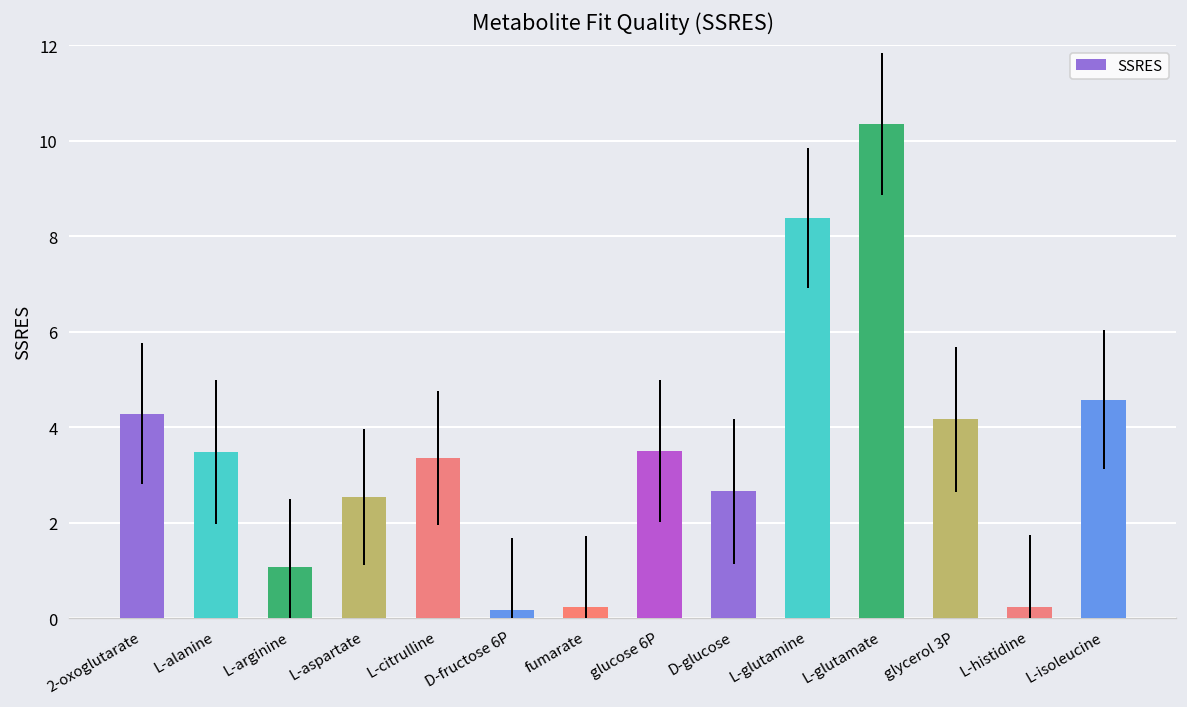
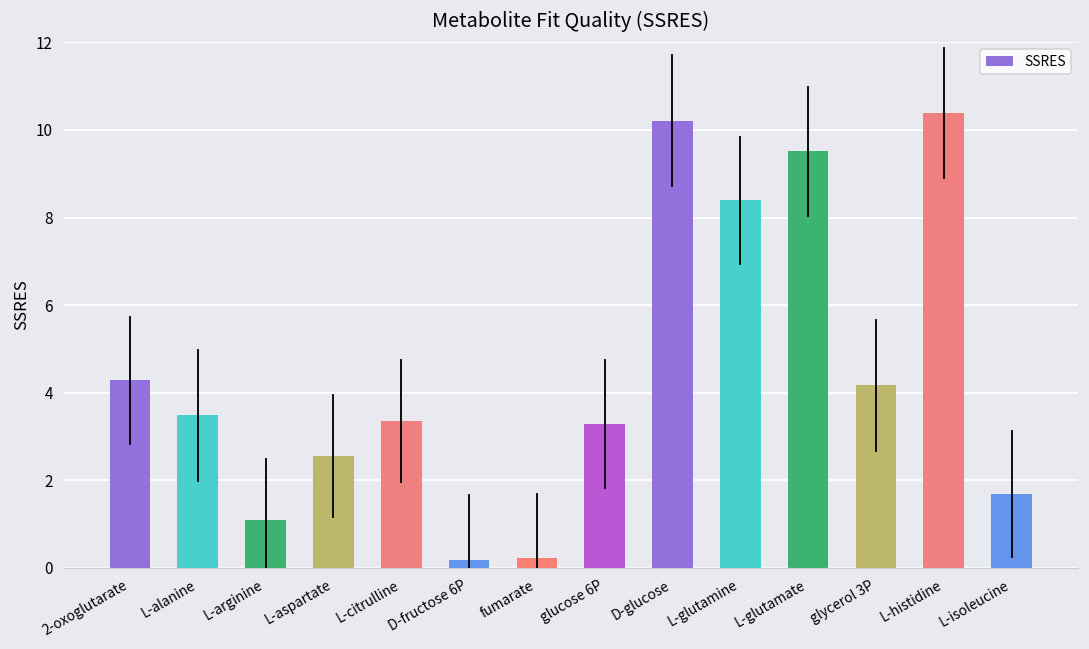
  {
    "SSRES": {
      "2-oxoglutarate": 4.3,
      "L-alanine": 3.5,
      "L-arginine": 1.1,
      "L-aspartate": 2.5,
      "L-citrulline": 3.4,
      "D-fructose 6P": 0.2,
      "fumarate": 0.2,
-     "glucose 6P": 3.5,
-     "D-glucose": 2.7,
+     "glucose 6P": 3.3,
+     "D-glucose": 10.2,
      "L-glutamine": 8.4,
-     "L-glutamate": 10.3,
+     "L-glutamate": 9.5,
      "glycerol 3P": 4.2,
-     "L-histidine": 0.2,
-     "L-isoleucine": 4.6
+     "L-histidine": 10.4,
+     "L-isoleucine": 1.7
    }
  }
